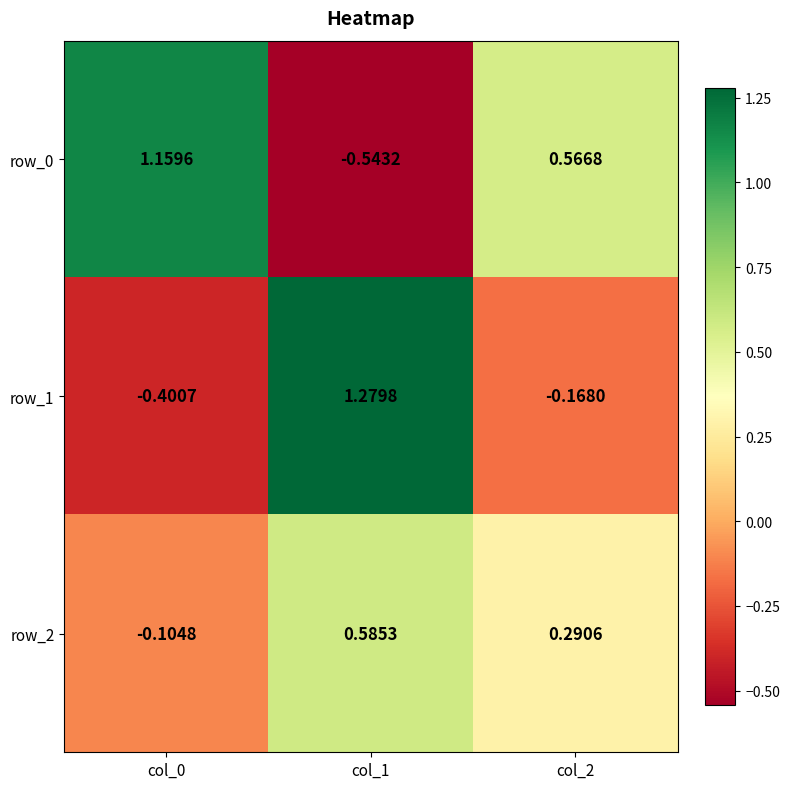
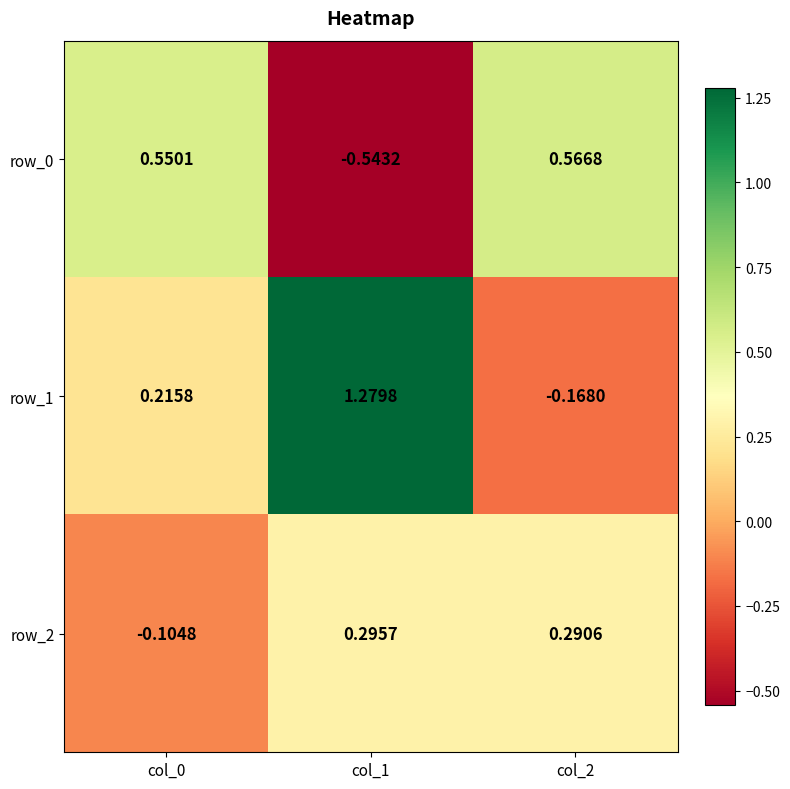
  {
    "row_0": {
-     "col_0": 1.1596,
+     "col_0": 0.5501,
      "col_1": -0.5432,
      "col_2": 0.5668
    },
    "row_1": {
-     "col_0": -0.4007,
+     "col_0": 0.2158,
      "col_1": 1.2798,
      "col_2": -0.1680
    },
    "row_2": {
      "col_0": -0.1048,
-     "col_1": 0.5853,
+     "col_1": 0.2957,
      "col_2": 0.2906
    }
  }
